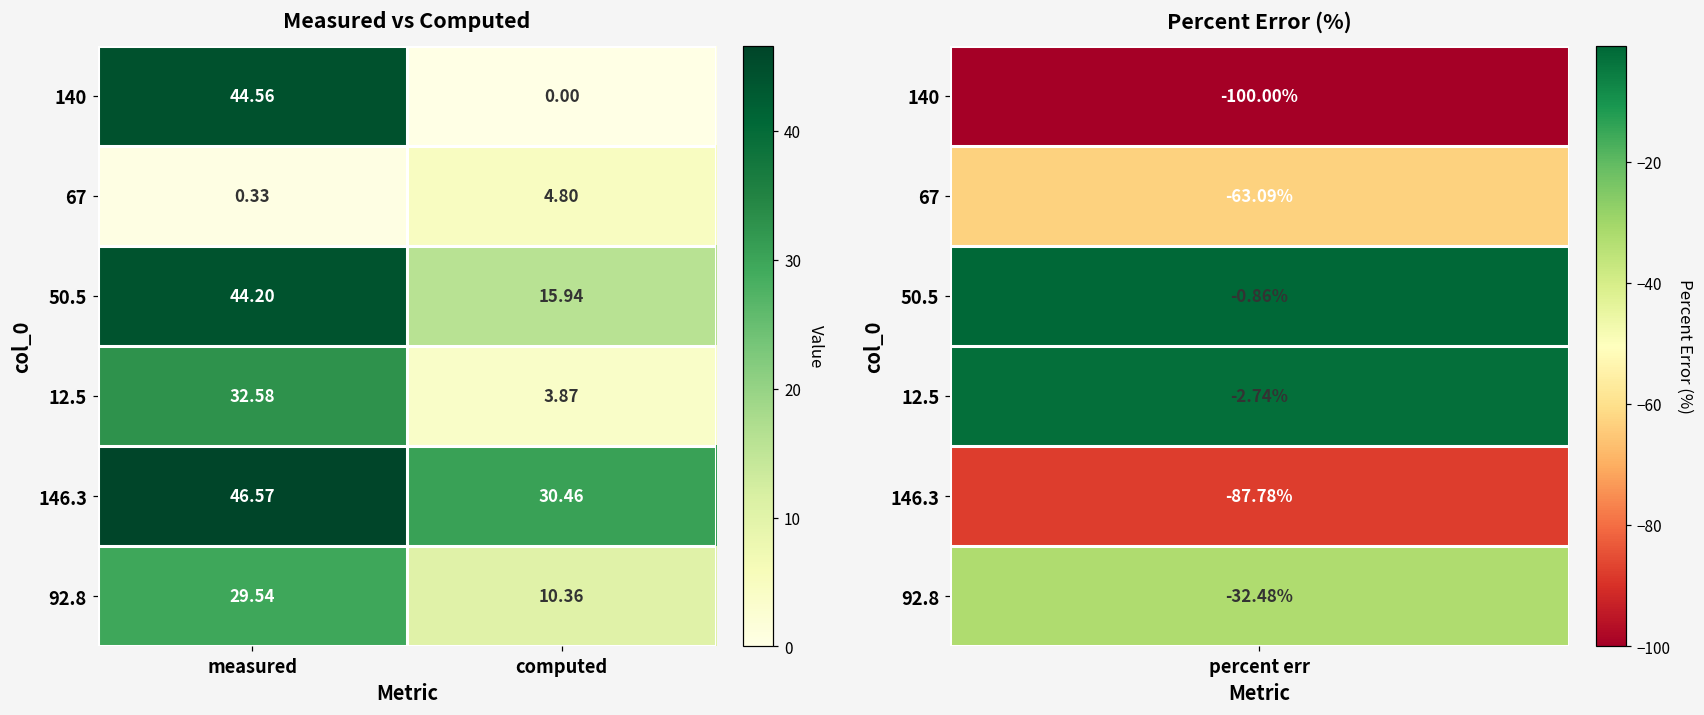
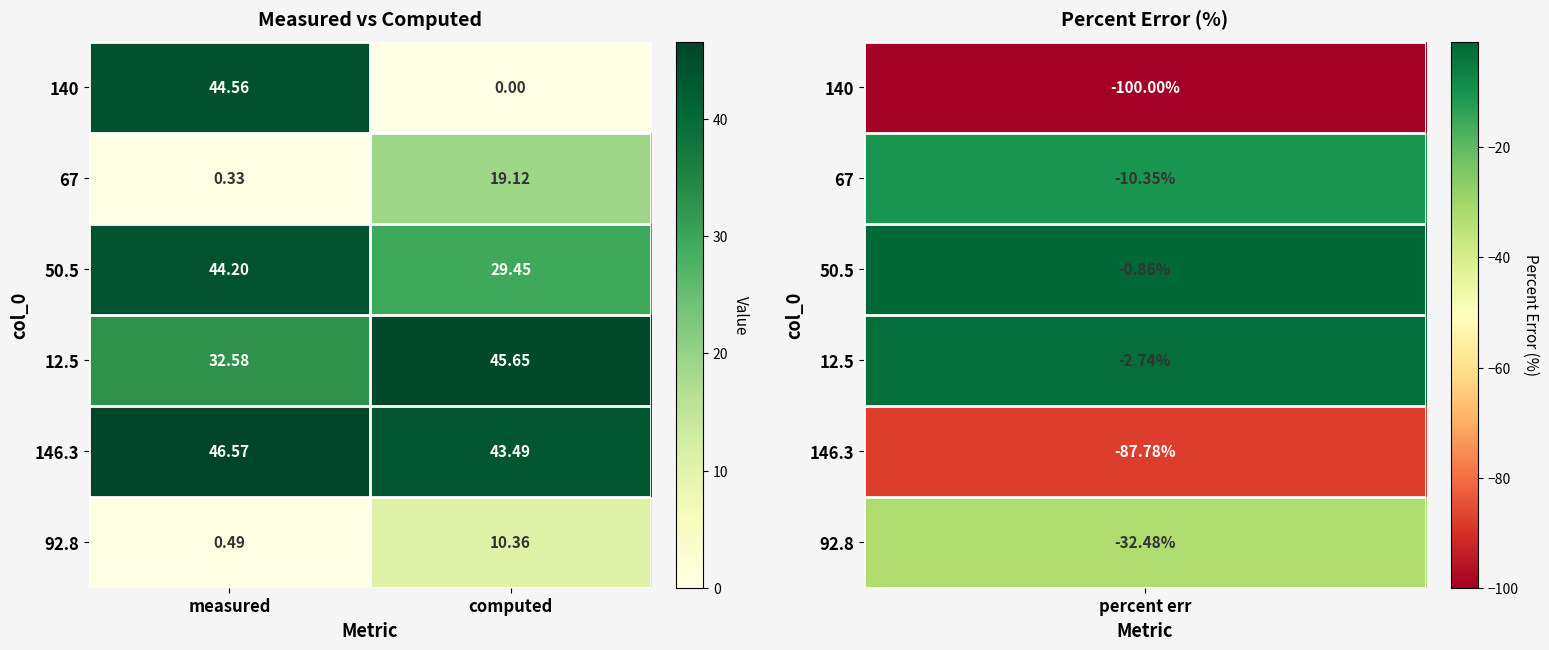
  {
    "Measured vs Computed": {
      "140": {
        "measured": "44.56",
        "computed": "0.00"
      },
      "67": {
        "measured": "0.33",
-       "computed": "4.80"
+       "computed": "19.12"
      },
      "50.5": {
        "measured": "44.20",
-       "computed": "15.94"
+       "computed": "29.45"
      },
      "12.5": {
        "measured": "32.58",
-       "computed": "3.87"
+       "computed": "45.65"
      },
      "146.3": {
        "measured": "46.57",
-       "computed": "30.46"
+       "computed": "43.49"
      },
      "92.8": {
-       "measured": "29.54",
+       "measured": "0.49",
        "computed": "10.36"
      }
    },
    "Percent Error (%)": {
      "140": {
        "percent err": "-100.00%"
      },
      "67": {
-       "percent err": "-63.09%"
+       "percent err": "-10.35%"
      },
      "50.5": {
        "percent err": "-0.86%"
      },
      "12.5": {
        "percent err": "-2.74%"
      },
      "146.3": {
        "percent err": "-87.78%"
      },
      "92.8": {
        "percent err": "-32.48%"
      }
    }
  }
